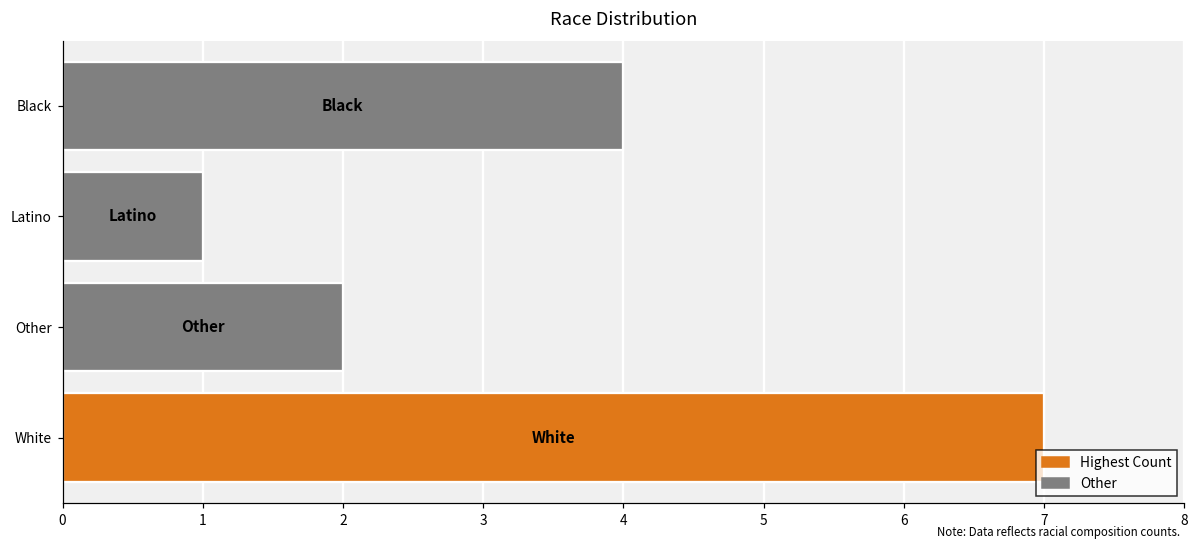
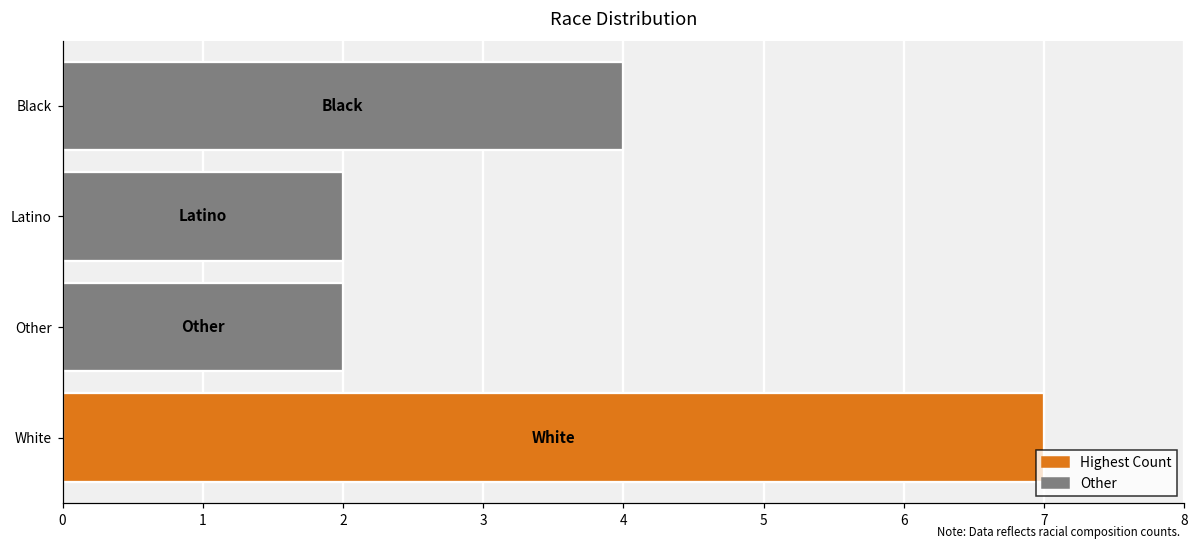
  {
    "Black": 4,
-   "Latino": 1,
+   "Latino": 2,
    "Other": 2,
    "White": 7
  }
